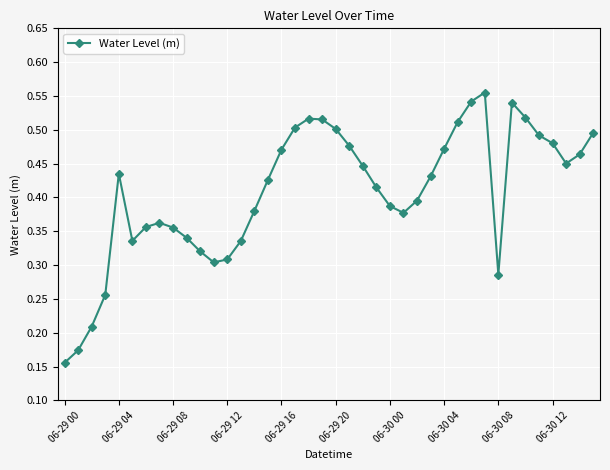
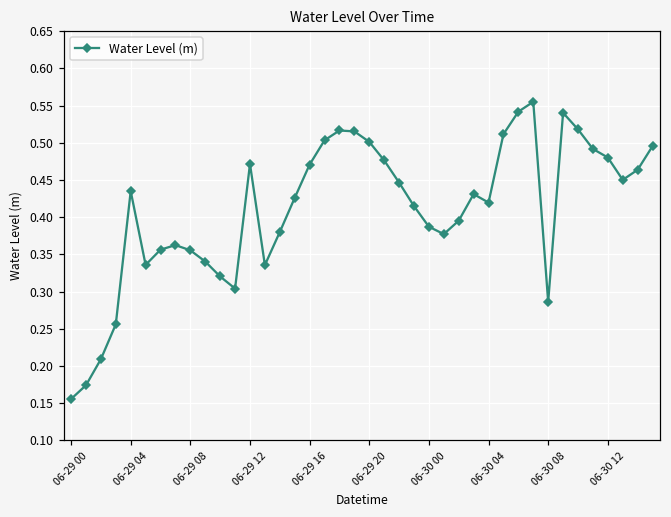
  {
    "06-29 00": 0.16,
    "06-29 04": 0.44,
    "06-29 08": 0.36,
-   "06-29 12": 0.31,
+   "06-29 12": 0.47,
    "06-29 16": 0.47,
    "06-29 20": 0.50,
    "06-30 00": 0.39,
-   "06-30 04": 0.47,
+   "06-30 04": 0.42,
    "06-30 08": 0.29,
    "06-30 12": 0.48
  }
